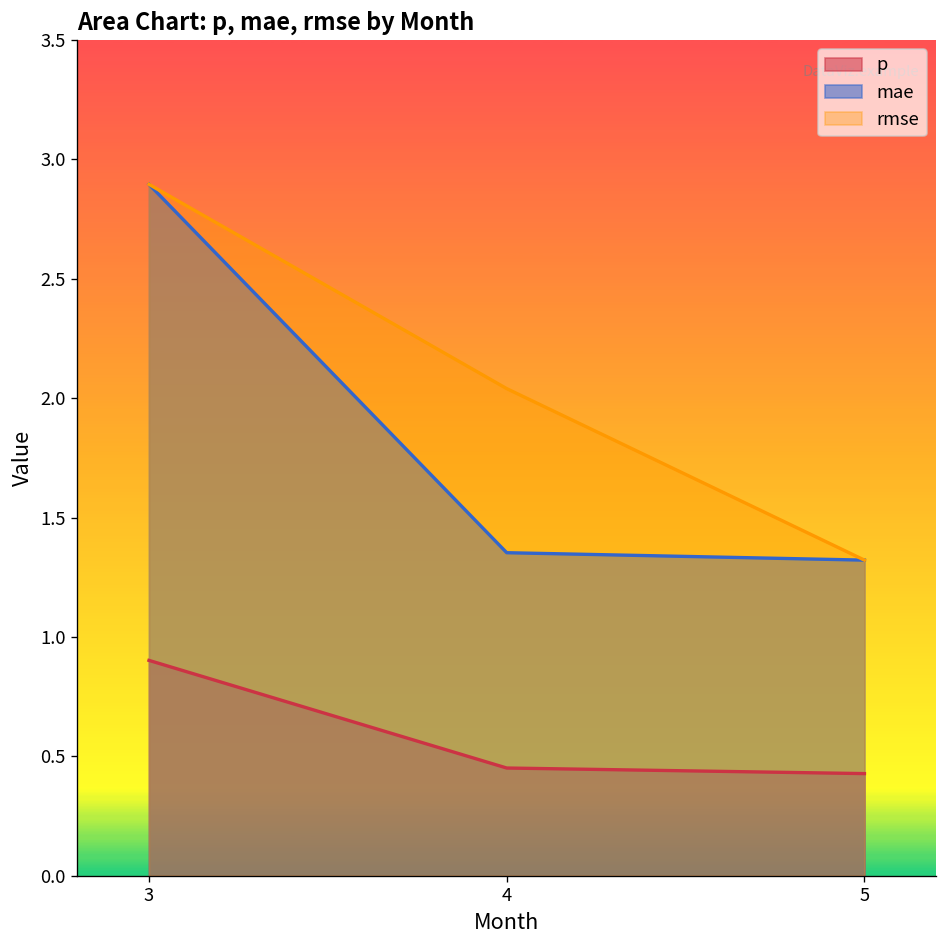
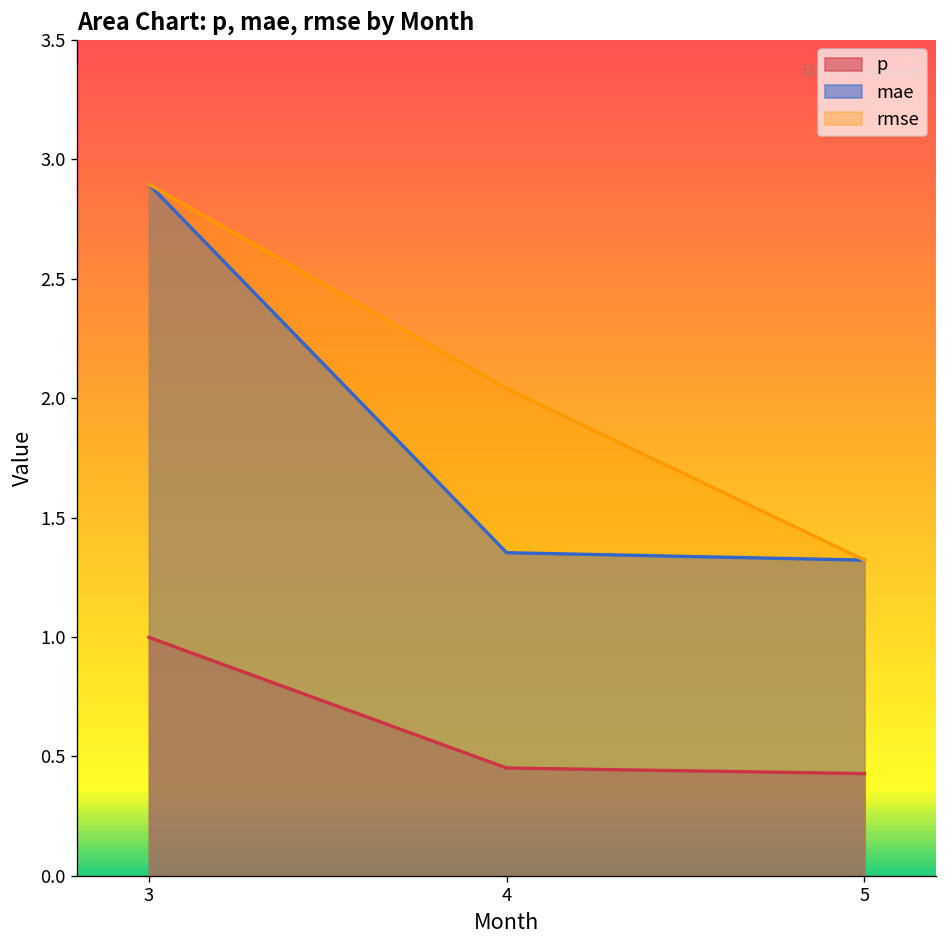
  {
    "p": {
-     "3": 0.90,
+     "3": 1.00,
      "4": 0.45,
      "5": 0.43
    },
    "mae": {
      "4": 1.35
    },
    "rmse": {
      "4": 2.04
    }
  }
